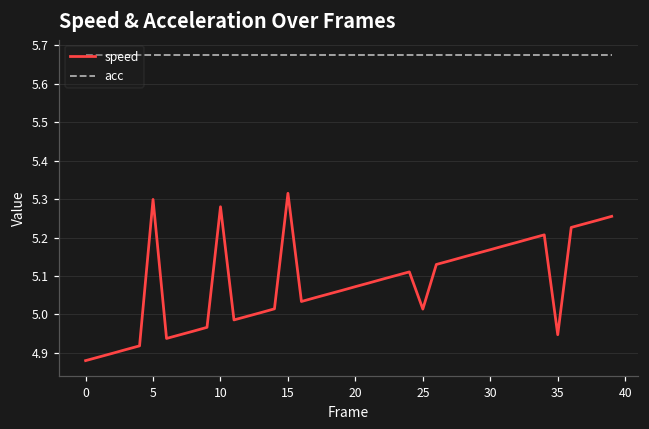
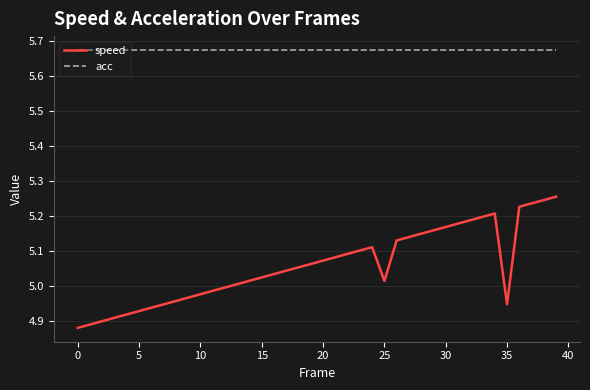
  {
    "speed": {
      "0": 4.88,
-     "5": 5.30,
-     "10": 5.28,
-     "15": 5.32,
+     "5": 4.93,
+     "10": 4.98,
+     "15": 5.02,
      "20": 5.07,
      "25": 5.01,
      "30": 5.17,
      "35": 4.95
    },
    "acc": {
      "5": 5.67,
      "10": 5.67,
      "15": 5.67,
      "20": 5.67,
      "25": 5.67,
      "30": 5.67,
      "35": 5.67
    }
  }
